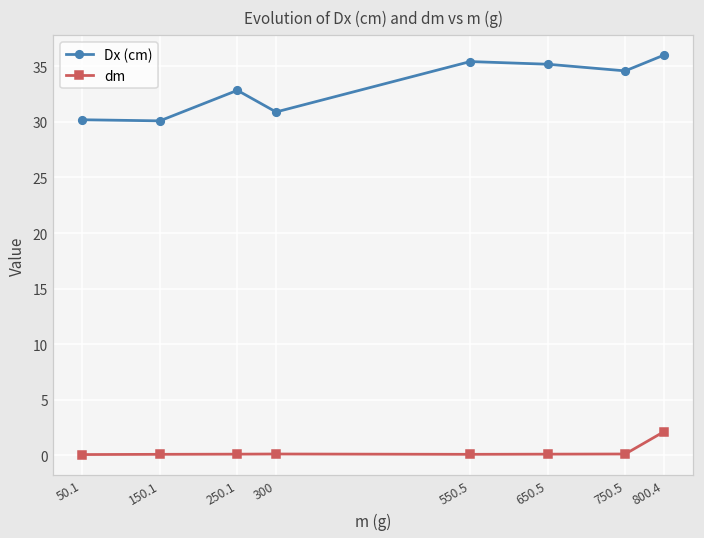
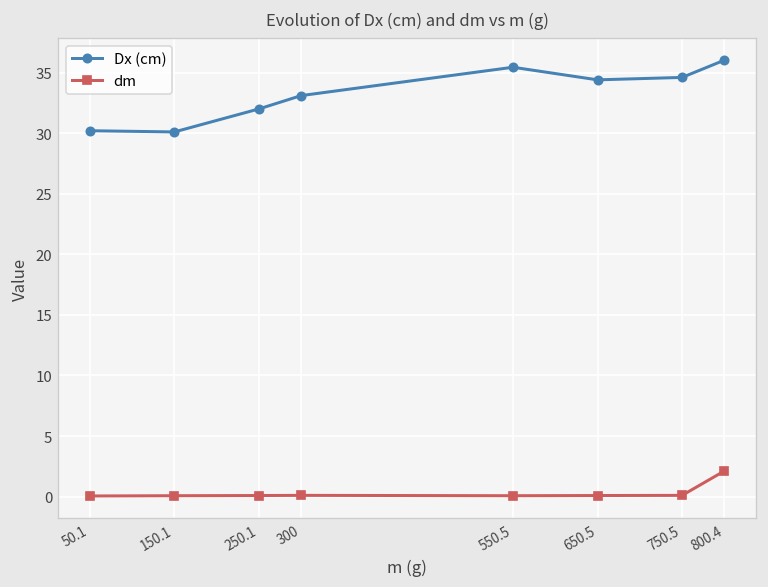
  {
    "Dx (cm)": {
      "50.1": 30.2,
      "150.1": 30.1,
-     "250.1": 32.9,
-     "300": 30.9,
+     "250.1": 32.0,
+     "300": 33.1,
      "550.5": 35.4,
-     "650.5": 35.2,
+     "650.5": 34.4,
      "750.5": 34.6,
      "800.4": 36.0
    },
    "dm": {
      "50.1": 0.1,
      "150.1": 0.1,
      "250.1": 0.1,
      "300": 0.1,
      "550.5": 0.1,
      "650.5": 0.1,
      "750.5": 0.1,
      "800.4": 2.1
    }
  }
